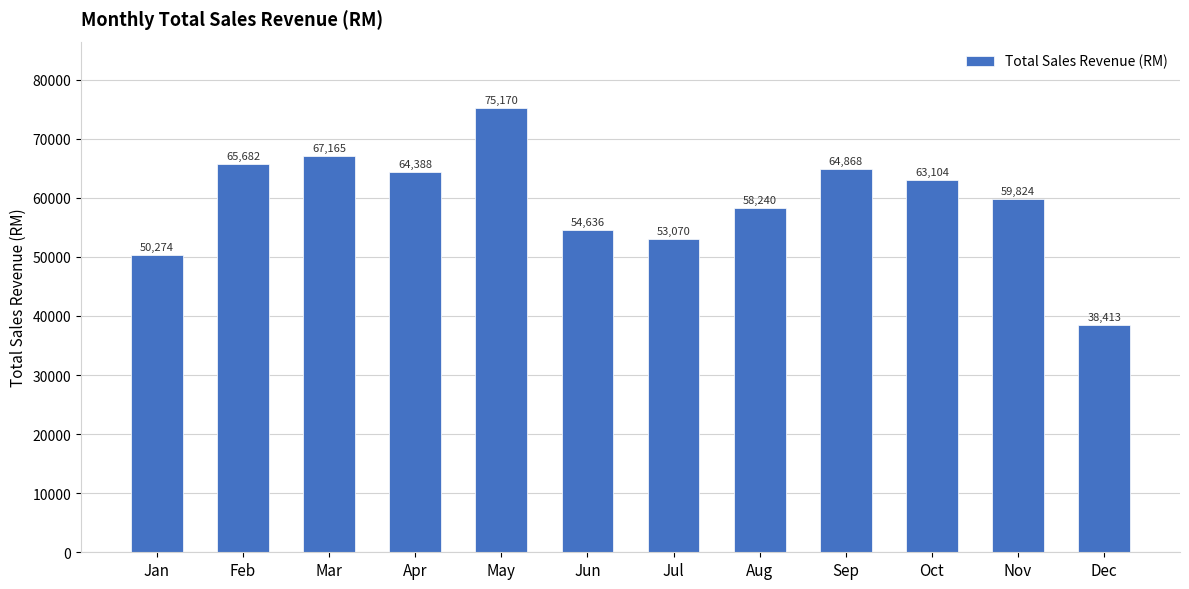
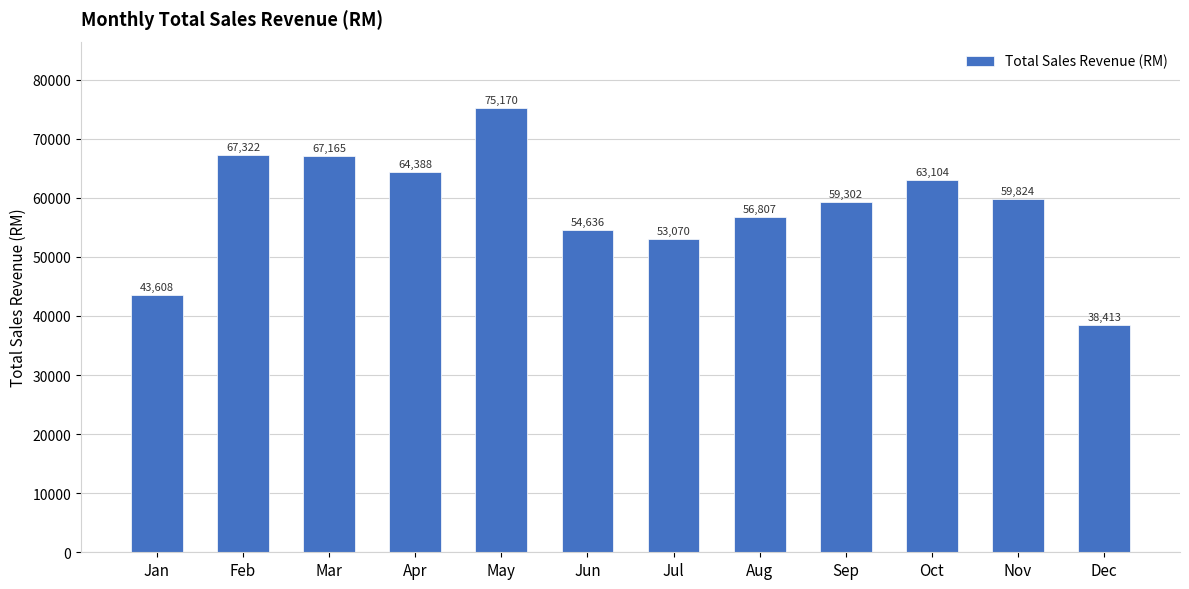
  {
-   "Jan": "50,274",
-   "Feb": "65,682",
+   "Jan": "43,608",
+   "Feb": "67,322",
    "Mar": "67,165",
    "Apr": "64,388",
    "May": "75,170",
    "Jun": "54,636",
    "Jul": "53,070",
-   "Aug": "58,240",
-   "Sep": "64,868",
+   "Aug": "56,807",
+   "Sep": "59,302",
    "Oct": "63,104",
    "Nov": "59,824",
    "Dec": "38,413"
  }
